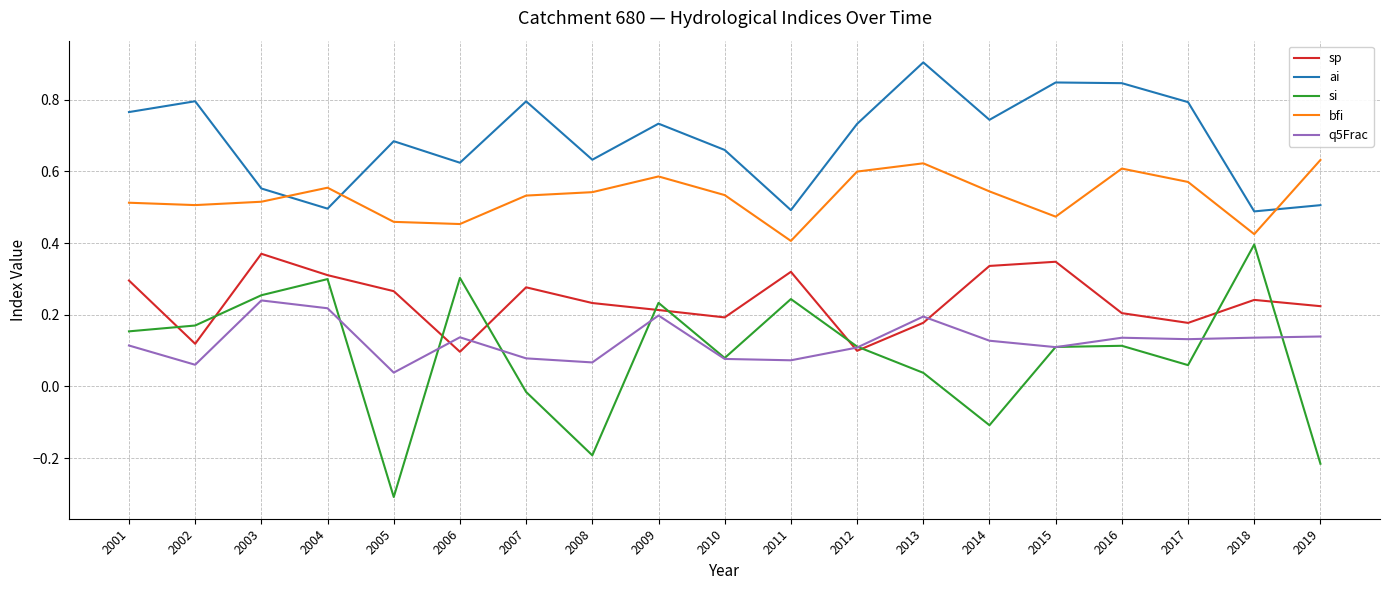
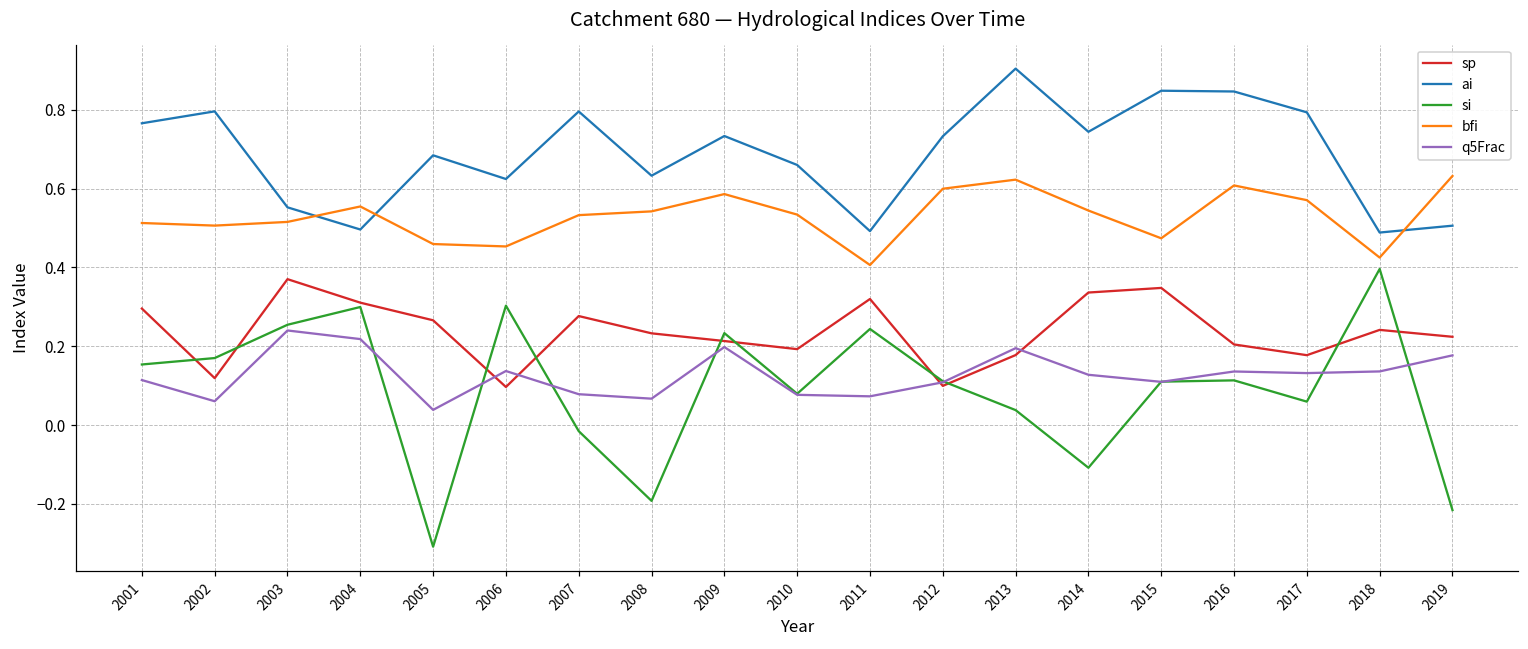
  {
    "sp": {
      "2001": 0.30,
      "2002": 0.12,
      "2003": 0.37,
      "2004": 0.31,
      "2005": 0.27,
      "2006": 0.10,
      "2007": 0.28,
      "2008": 0.23,
      "2009": 0.21,
      "2010": 0.19,
      "2011": 0.32,
      "2012": 0.10,
      "2013": 0.18,
      "2014": 0.34,
      "2015": 0.35,
      "2016": 0.20,
      "2017": 0.18,
      "2018": 0.24,
      "2019": 0.22
    },
    "ai": {
      "2001": 0.77,
      "2002": 0.80,
      "2003": 0.55,
      "2004": 0.50,
      "2005": 0.68,
      "2006": 0.62,
      "2007": 0.80,
      "2008": 0.63,
      "2009": 0.73,
      "2010": 0.66,
      "2011": 0.49,
      "2012": 0.73,
      "2013": 0.90,
      "2014": 0.74,
      "2015": 0.85,
      "2016": 0.85,
      "2017": 0.79,
      "2018": 0.49,
      "2019": 0.51
    },
    "si": {
      "2001": 0.15,
      "2002": 0.17,
      "2003": 0.25,
      "2004": 0.30,
      "2005": -0.31,
      "2006": 0.30,
      "2007": -0.02,
      "2008": -0.19,
      "2009": 0.23,
      "2011": 0.24,
      "2013": 0.04,
      "2014": -0.11,
      "2016": 0.11,
      "2017": 0.06,
      "2018": 0.40,
      "2019": -0.22
    },
    "bfi": {
      "2001": 0.51,
      "2002": 0.51,
      "2003": 0.52,
      "2004": 0.55,
      "2005": 0.46,
      "2006": 0.45,
      "2007": 0.53,
      "2008": 0.54,
      "2009": 0.59,
      "2010": 0.53,
      "2011": 0.41,
      "2012": 0.60,
      "2013": 0.62,
      "2014": 0.54,
      "2015": 0.47,
      "2016": 0.61,
      "2017": 0.57,
      "2018": 0.42,
      "2019": 0.63
    },
    "q5Frac": {
      "2001": 0.11,
      "2002": 0.06,
      "2003": 0.24,
      "2004": 0.22,
      "2005": 0.04,
      "2006": 0.14,
      "2007": 0.08,
      "2008": 0.07,
      "2009": 0.20,
      "2011": 0.07,
      "2013": 0.19,
      "2014": 0.13,
      "2016": 0.14,
      "2017": 0.13,
      "2018": 0.14,
-     "2019": 0.14
+     "2019": 0.18
    }
  }
